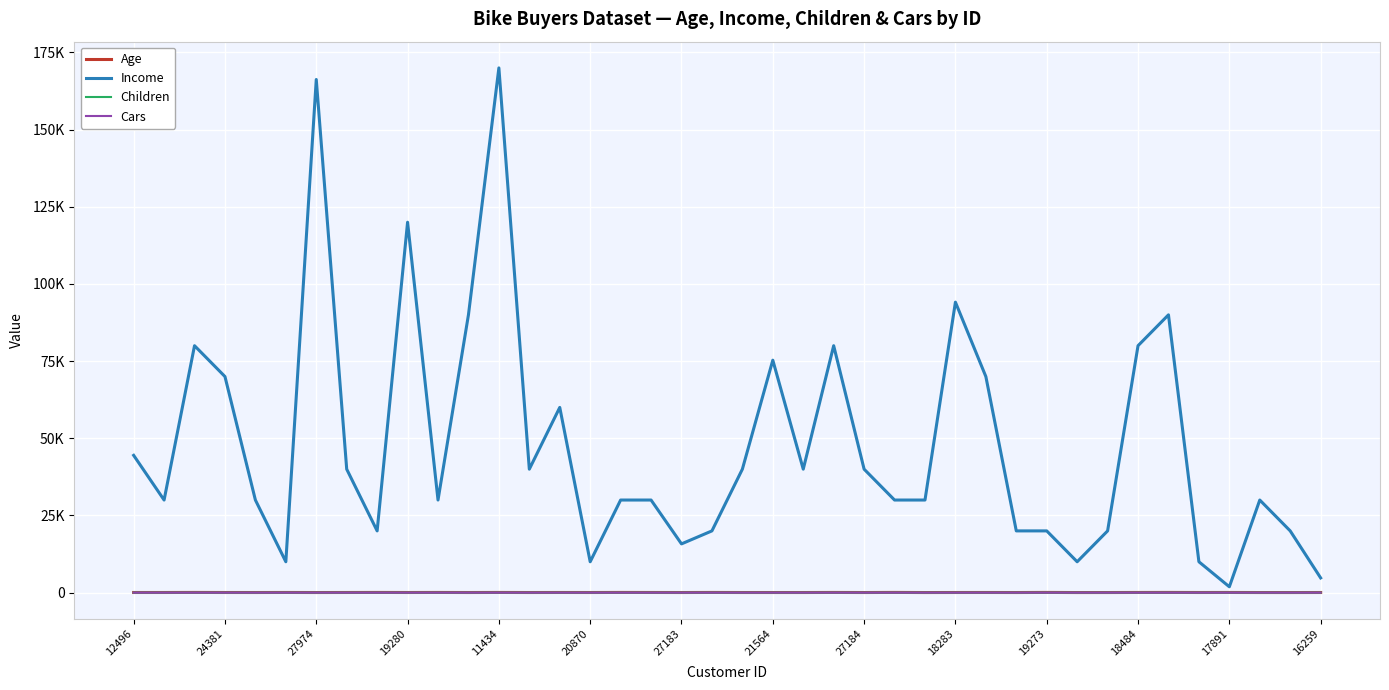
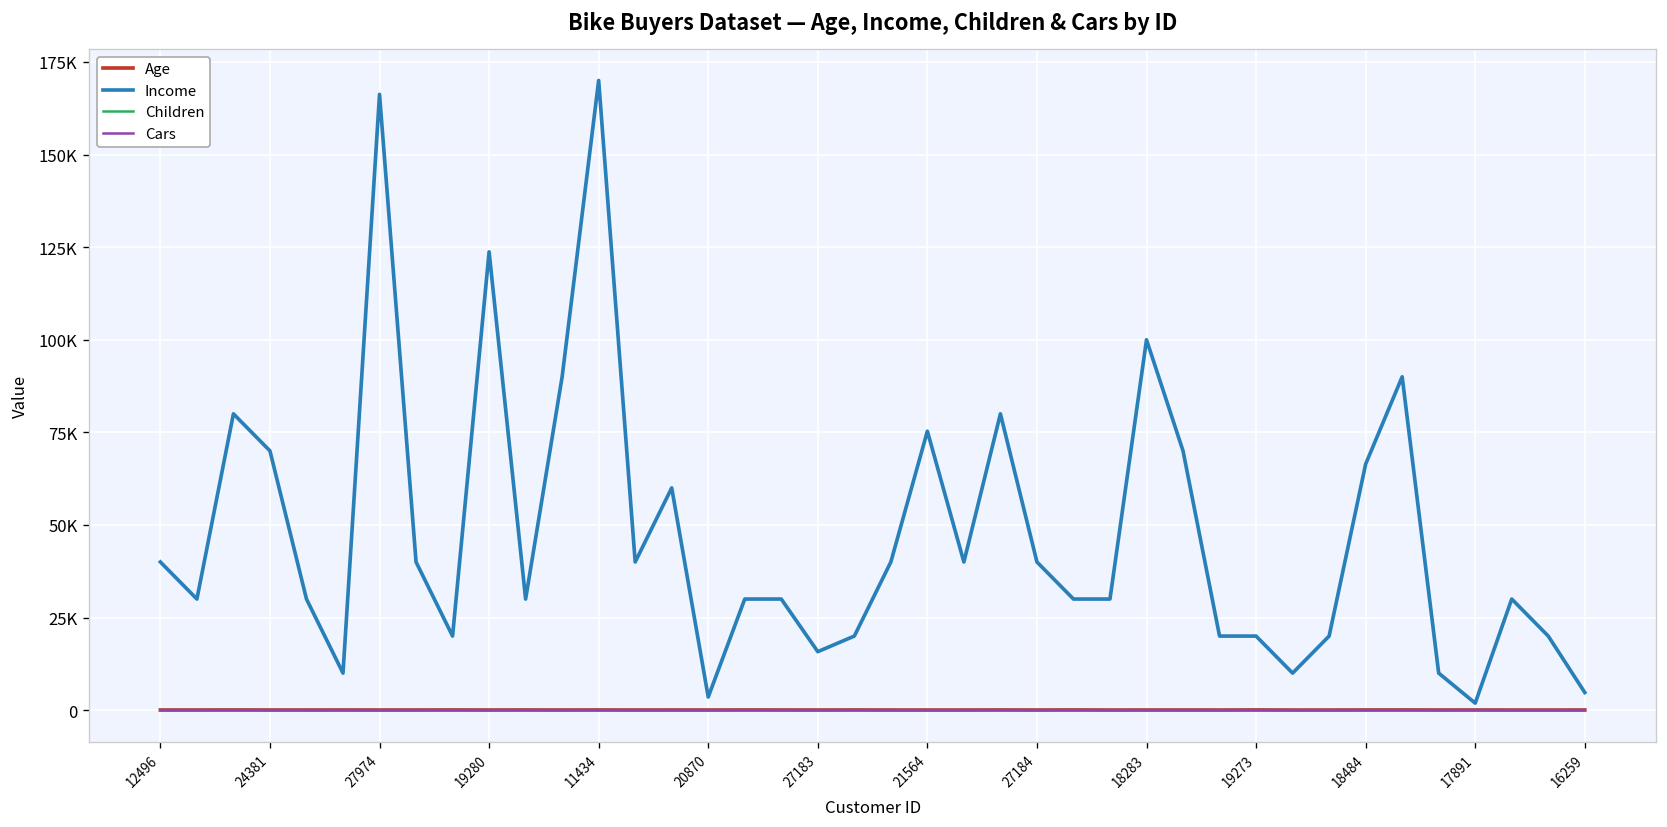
  {
    "Income": {
-     "12496": 44000,
+     "12496": 40000,
      "24381": 70000,
      "27974": 166000,
-     "19280": 120000,
+     "19280": 124000,
      "11434": 170000,
-     "20870": 10000,
+     "20870": 4000,
      "27183": 16000,
      "21564": 75000,
      "27184": 40000,
-     "18283": 94000,
+     "18283": 100000,
      "19273": 20000,
-     "18484": 80000,
+     "18484": 66000,
      "17891": 2000,
      "16259": 5000
    }
  }
